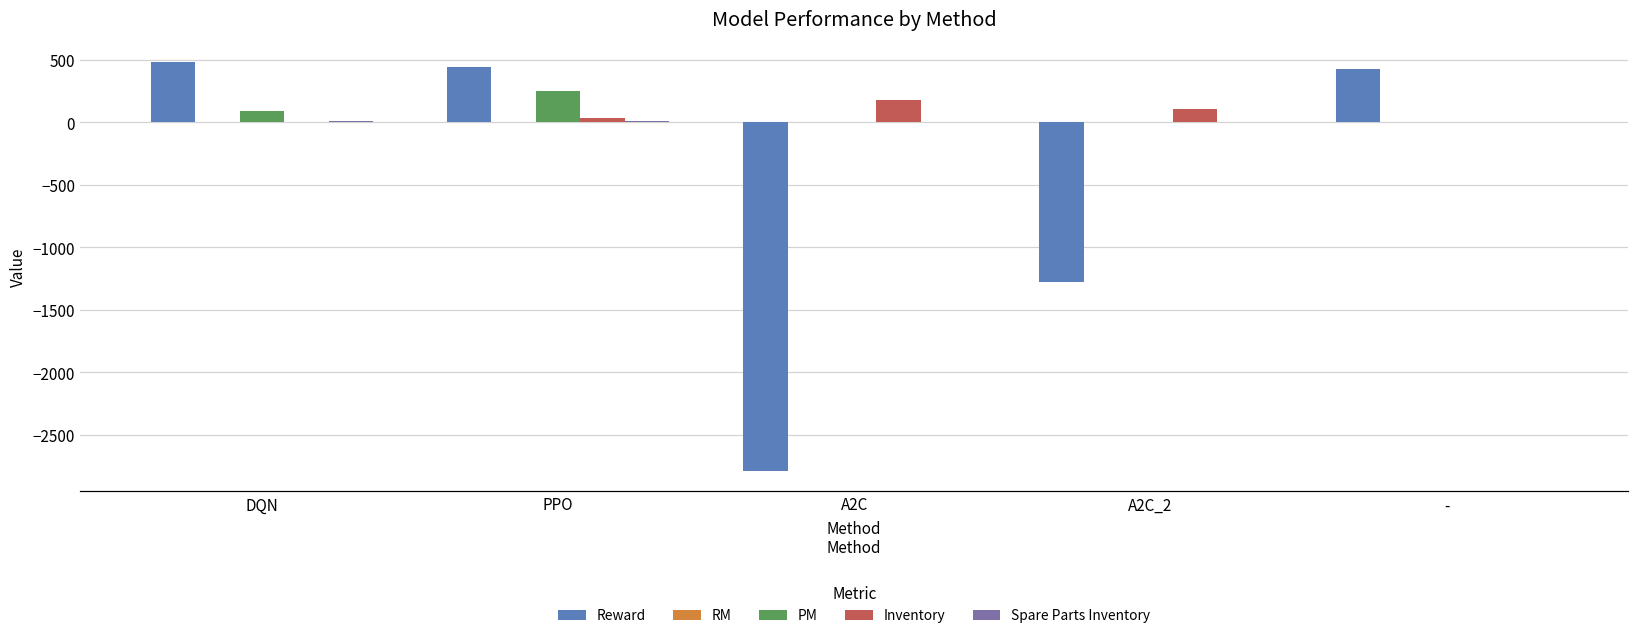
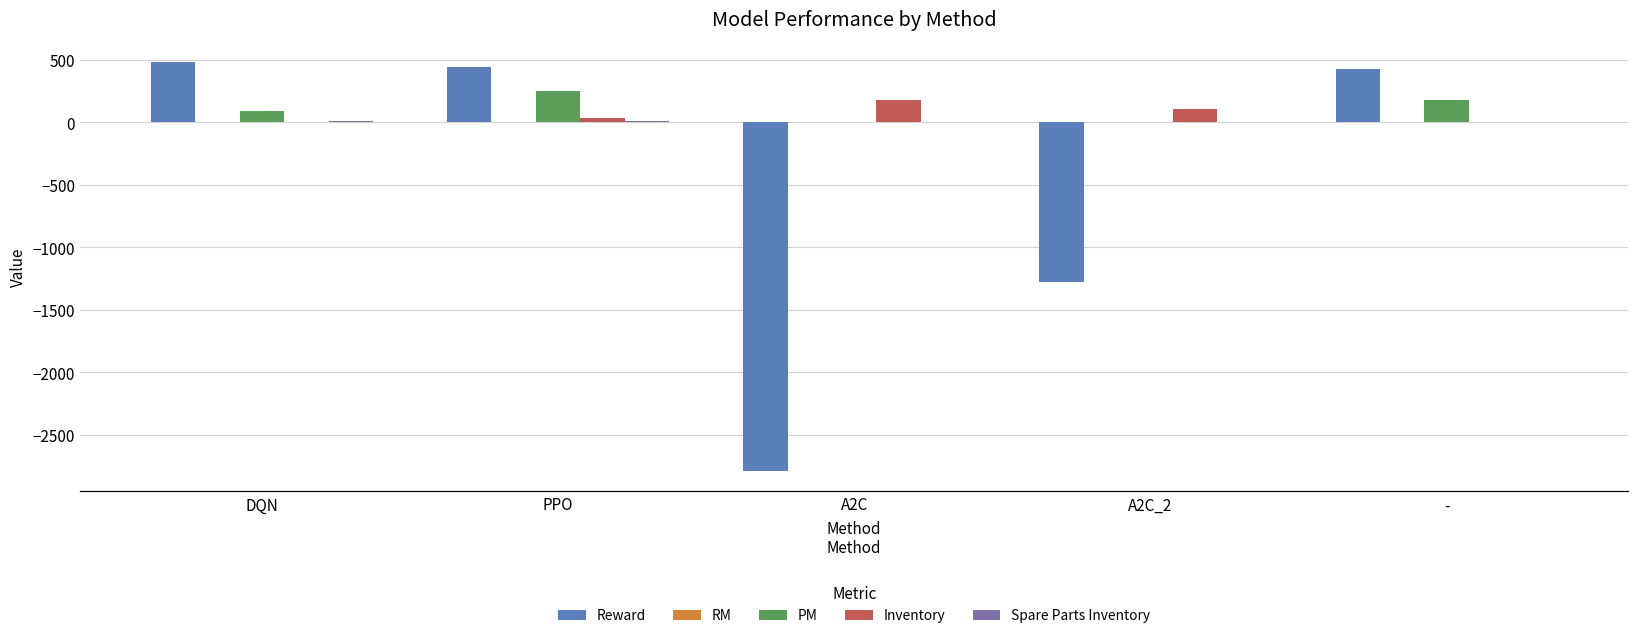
  {
    "PM": {
      "DQN": 90,
      "PPO": 250,
      "A2C": 0,
      "A2C_2": 0,
-     "-": 0
+     "-": 180
    }
  }
